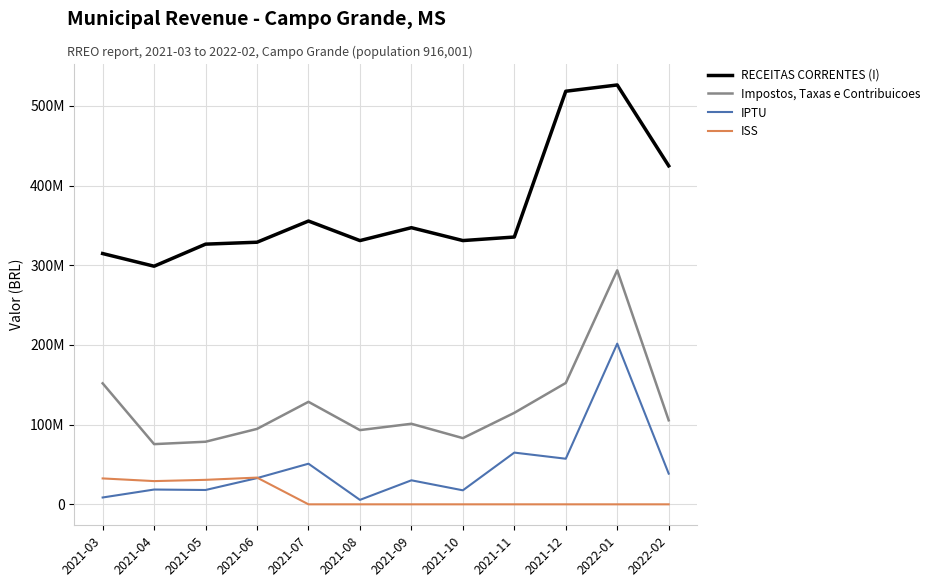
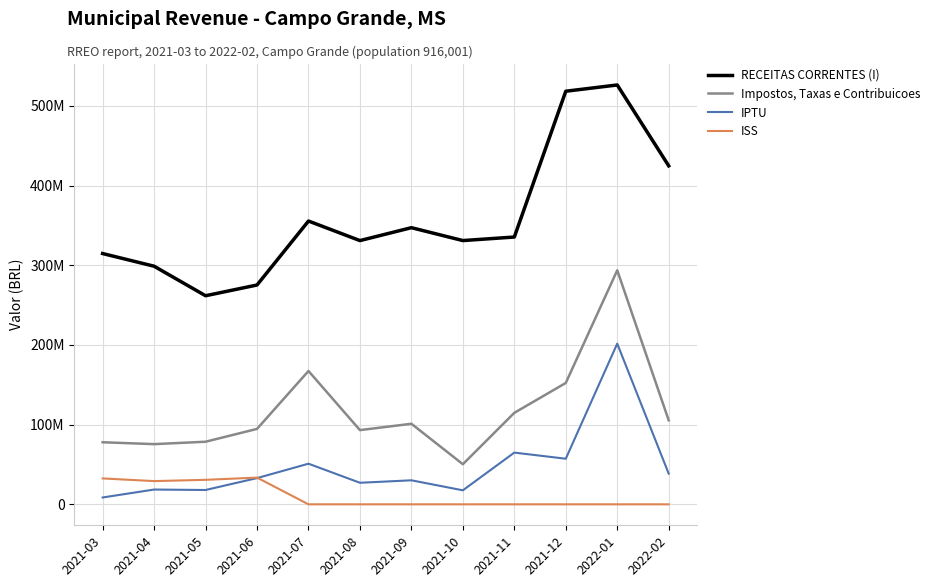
  {
    "RECEITAS CORRENTES (I)": {
      "2021-03": 310000000,
      "2021-04": 300000000,
-     "2021-05": 330000000,
-     "2021-06": 330000000,
+     "2021-05": 260000000,
+     "2021-06": 280000000,
      "2021-07": 360000000,
      "2021-08": 330000000,
      "2021-09": 350000000,
      "2021-10": 330000000,
      "2021-11": 340000000,
      "2021-12": 520000000,
      "2022-01": 530000000,
      "2022-02": 420000000
    },
    "Impostos, Taxas e Contribuicoes": {
-     "2021-03": 150000000,
+     "2021-03": 80000000,
      "2021-04": 80000000,
      "2021-05": 80000000,
      "2021-06": 90000000,
-     "2021-07": 130000000,
+     "2021-07": 170000000,
      "2021-08": 90000000,
      "2021-09": 100000000,
-     "2021-10": 80000000,
+     "2021-10": 50000000,
      "2021-11": 110000000,
      "2021-12": 150000000,
      "2022-01": 290000000,
      "2022-02": 110000000
    },
    "IPTU": {
      "2021-03": 10000000,
      "2021-04": 20000000,
      "2021-05": 20000000,
      "2021-07": 50000000,
-     "2021-08": 10000000,
+     "2021-08": 30000000,
      "2021-09": 30000000,
      "2021-10": 20000000,
      "2021-11": 60000000,
      "2021-12": 60000000,
      "2022-01": 200000000,
      "2022-02": 40000000
    },
    "ISS": {
      "2021-03": 30000000,
      "2021-04": 30000000,
      "2021-05": 30000000,
      "2021-07": 0,
      "2021-08": 0,
      "2021-09": 0,
      "2021-10": 0,
      "2021-11": 0,
      "2021-12": 0,
      "2022-01": 0,
      "2022-02": 0
    }
  }
